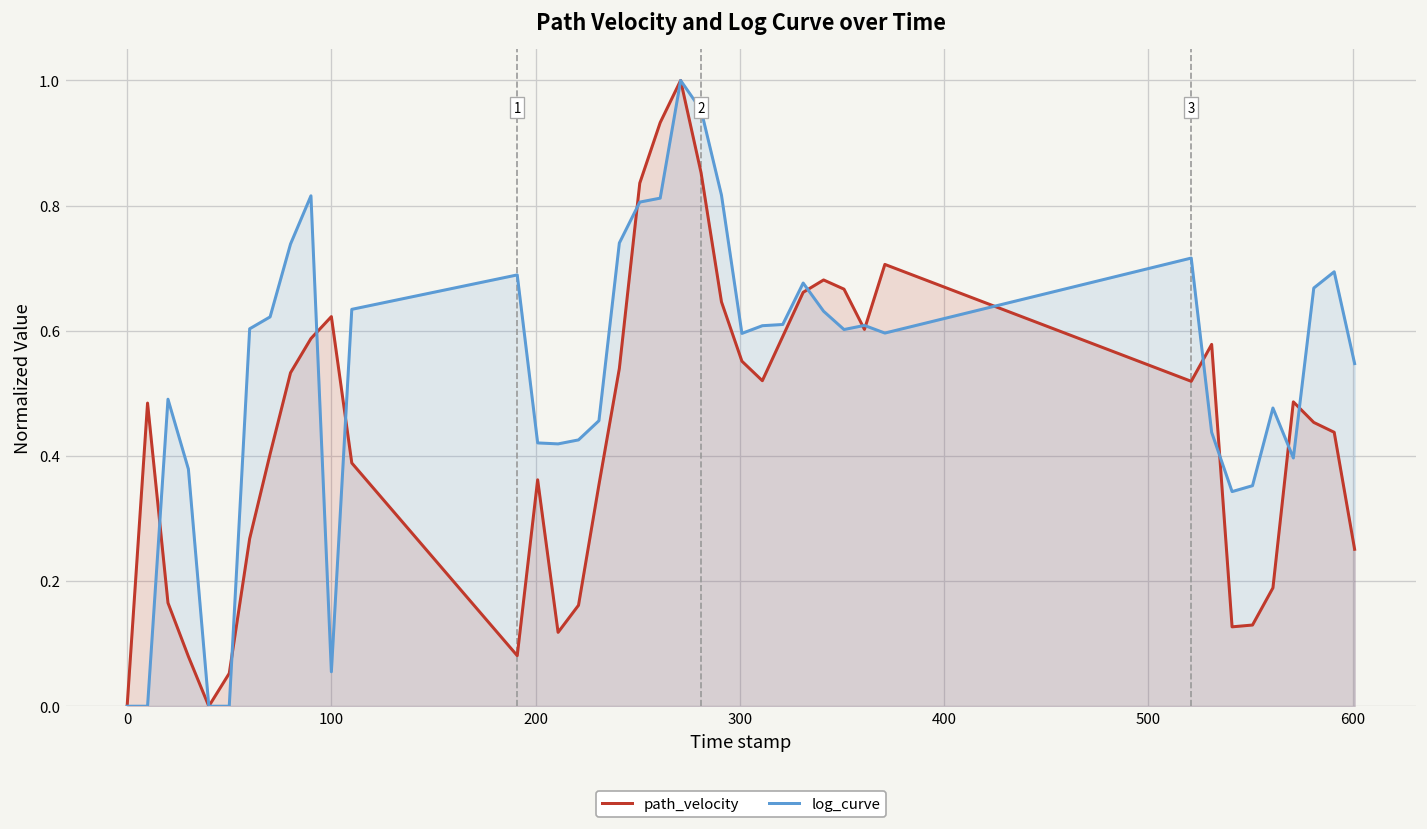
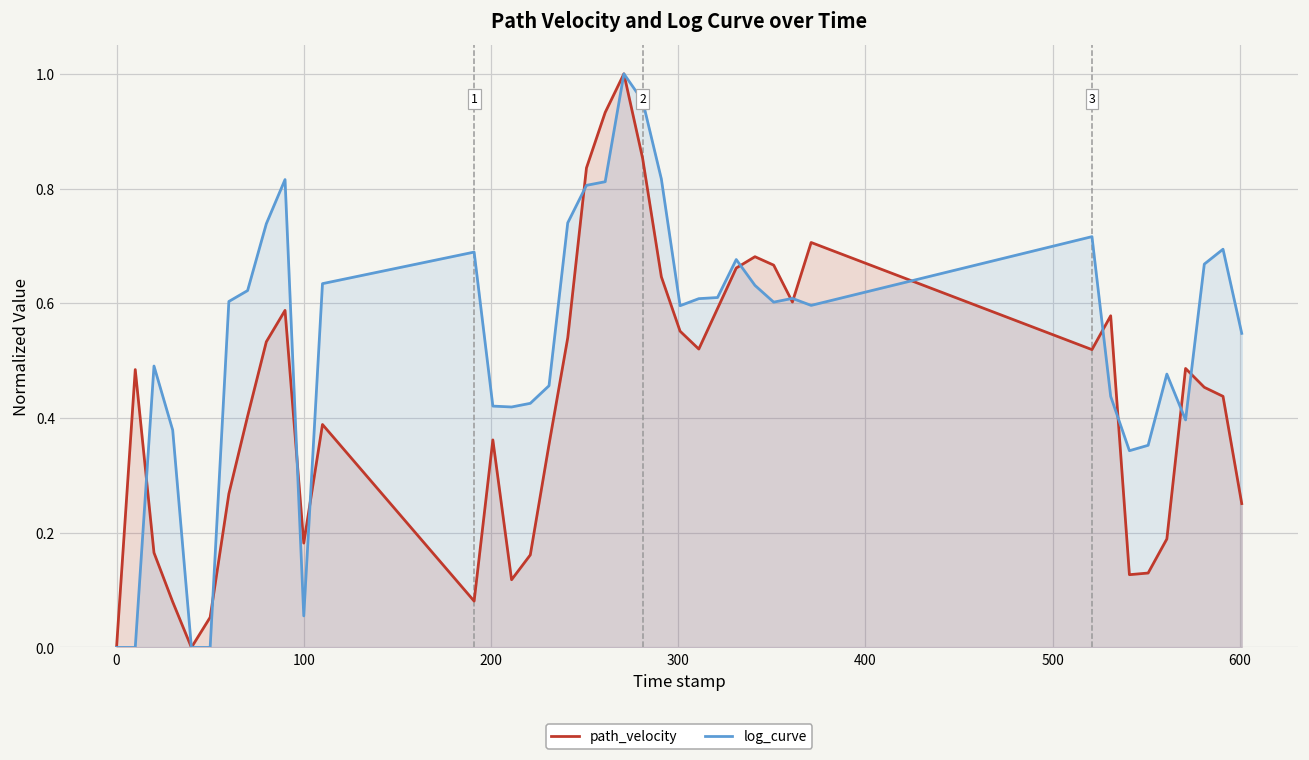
  {
    "path_velocity": {
-     "100": 0.62
+     "100": 0.18
    },
    "log_curve": {
      "100": 0.06
    }
  }
